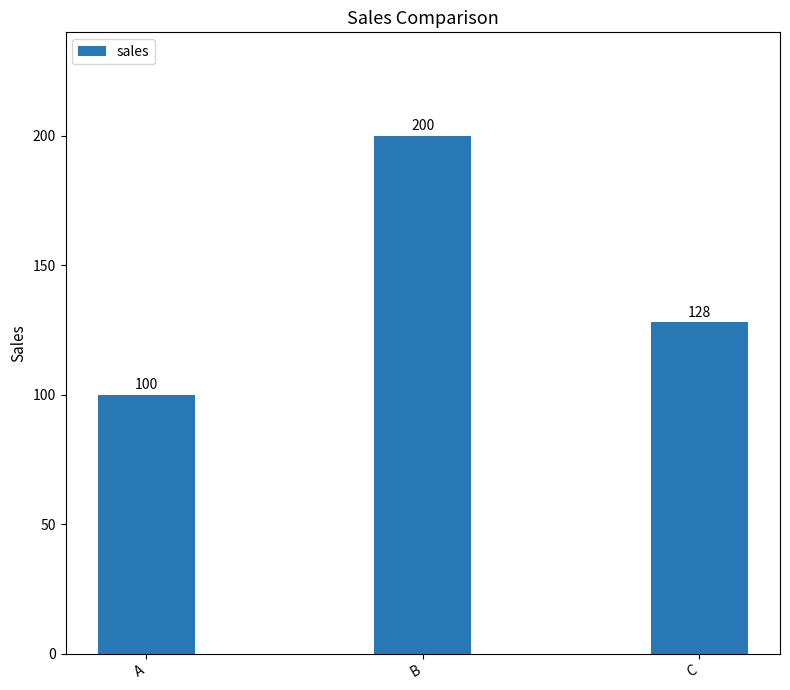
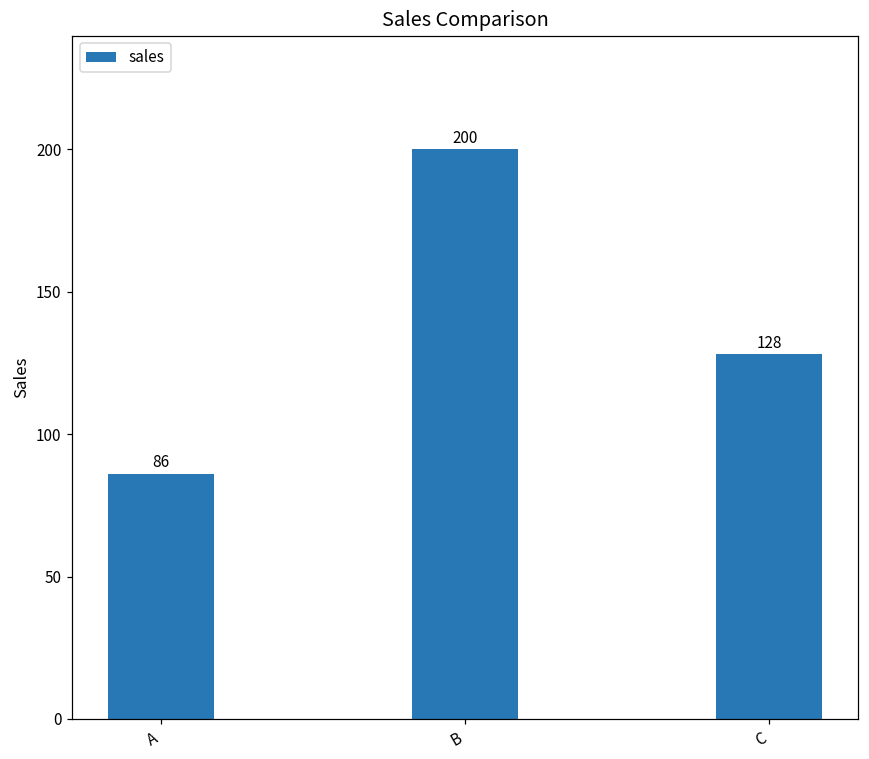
  {
-   "A": 100,
+   "A": 86,
    "B": 200,
    "C": 128
  }
